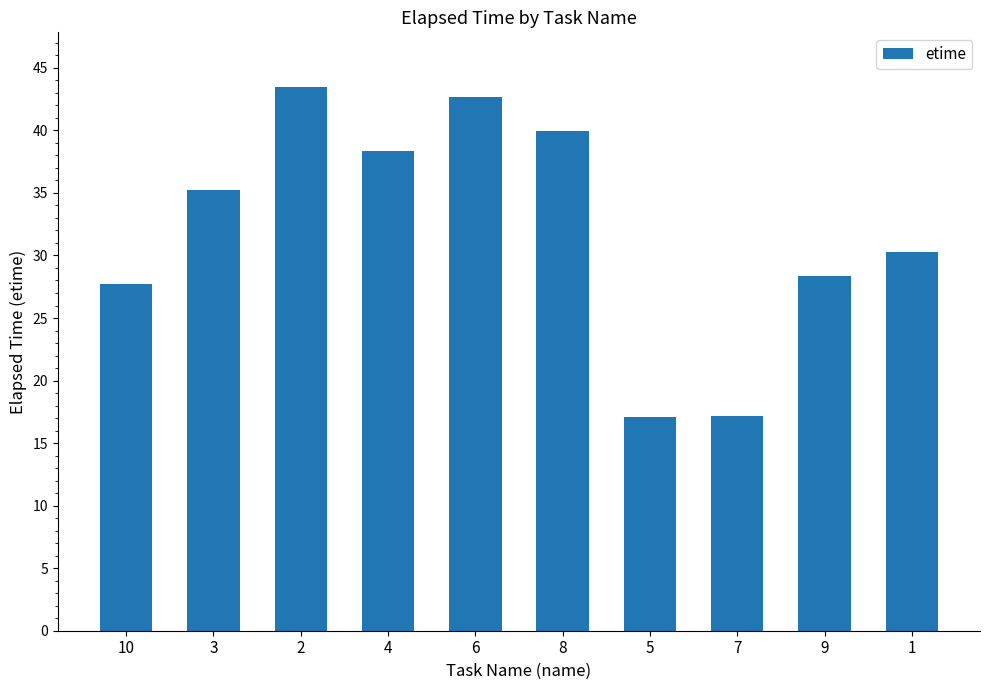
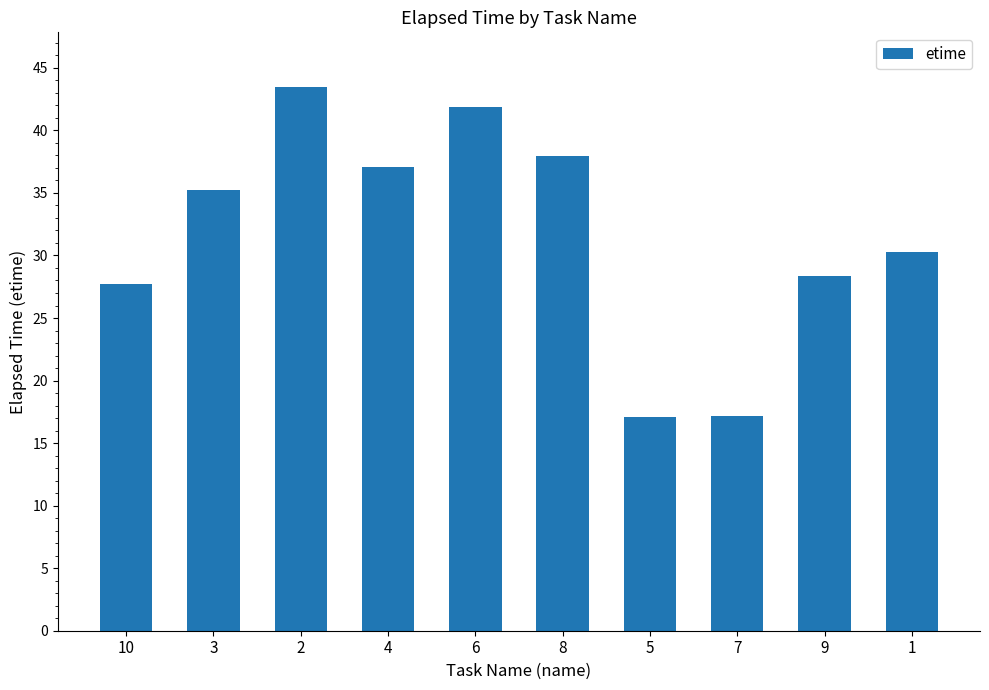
  {
    "10": 27.7,
    "3": 35.2,
    "2": 43.5,
-   "4": 38.4,
-   "6": 42.6,
-   "8": 39.9,
+   "4": 37.1,
+   "6": 41.9,
+   "8": 38.0,
    "5": 17.1,
    "7": 17.2,
    "9": 28.4,
    "1": 30.3
  }
